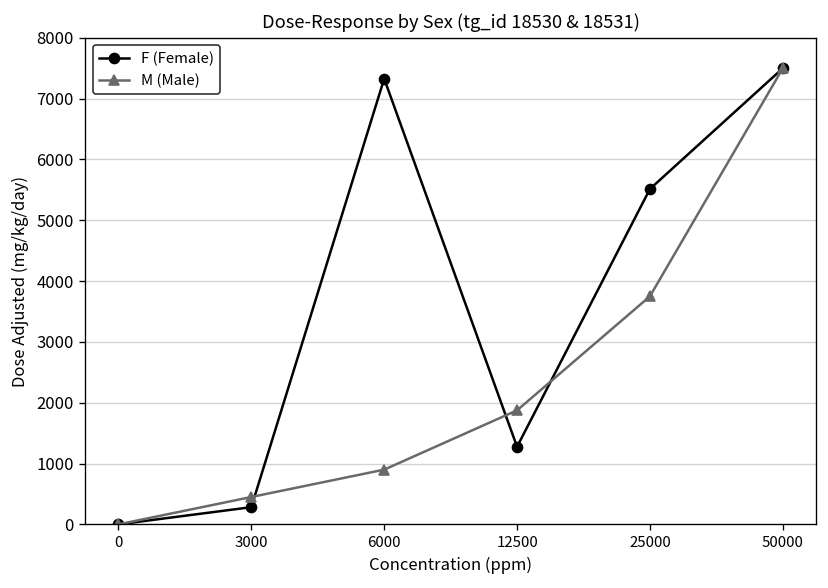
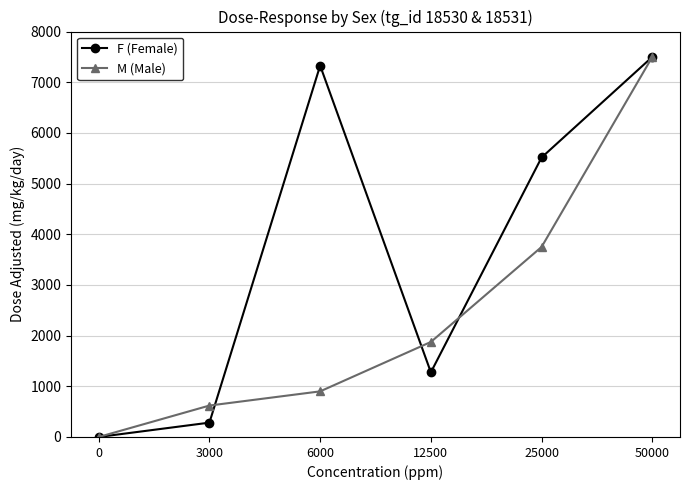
  {
    "F (Female)": {
      "3000": 300,
      "6000": 7300,
      "12500": 1300,
      "25000": 5500
    },
    "M (Male)": {
-     "3000": 500,
+     "3000": 600,
      "6000": 900,
      "12500": 1900,
      "25000": 3800
    }
  }
